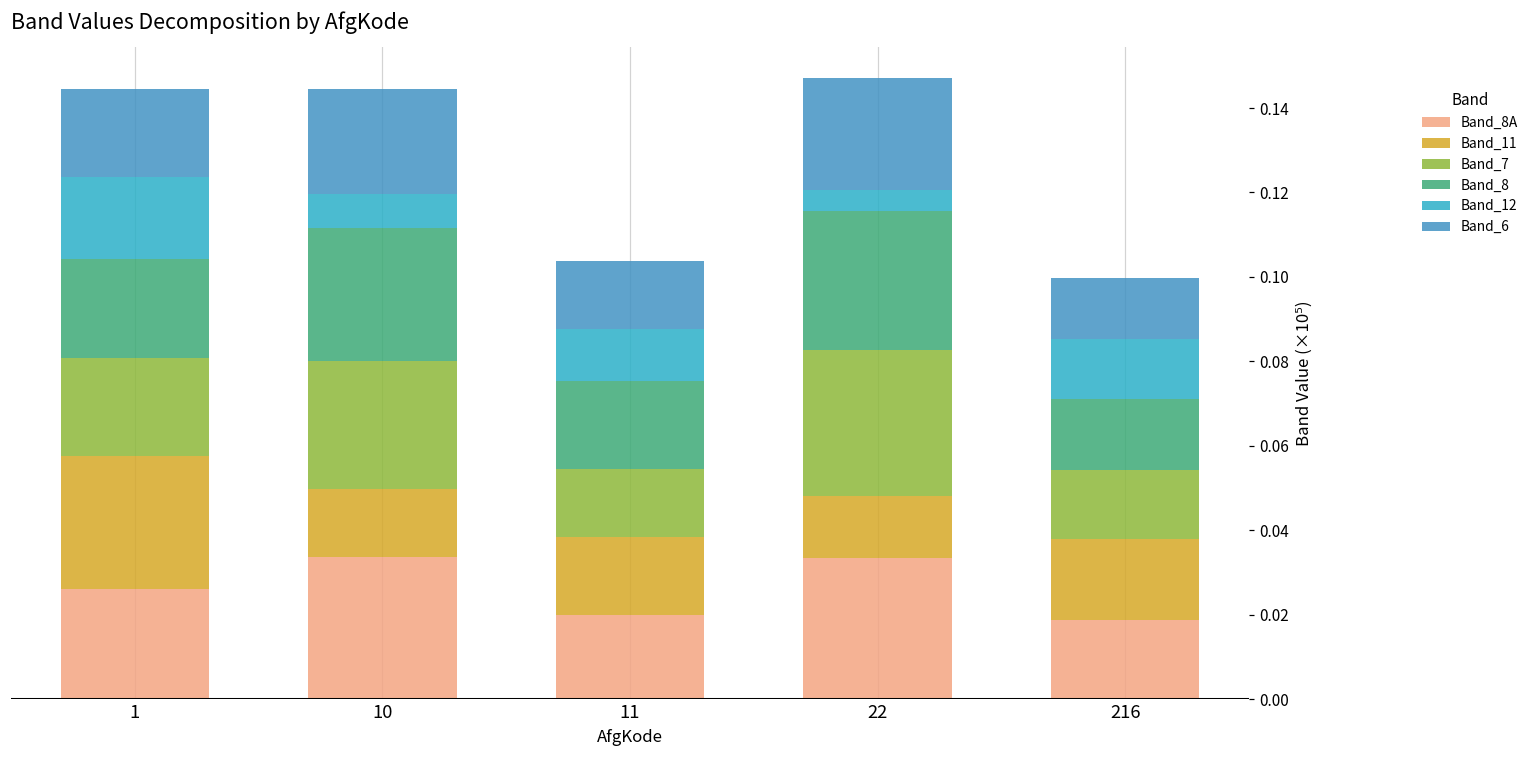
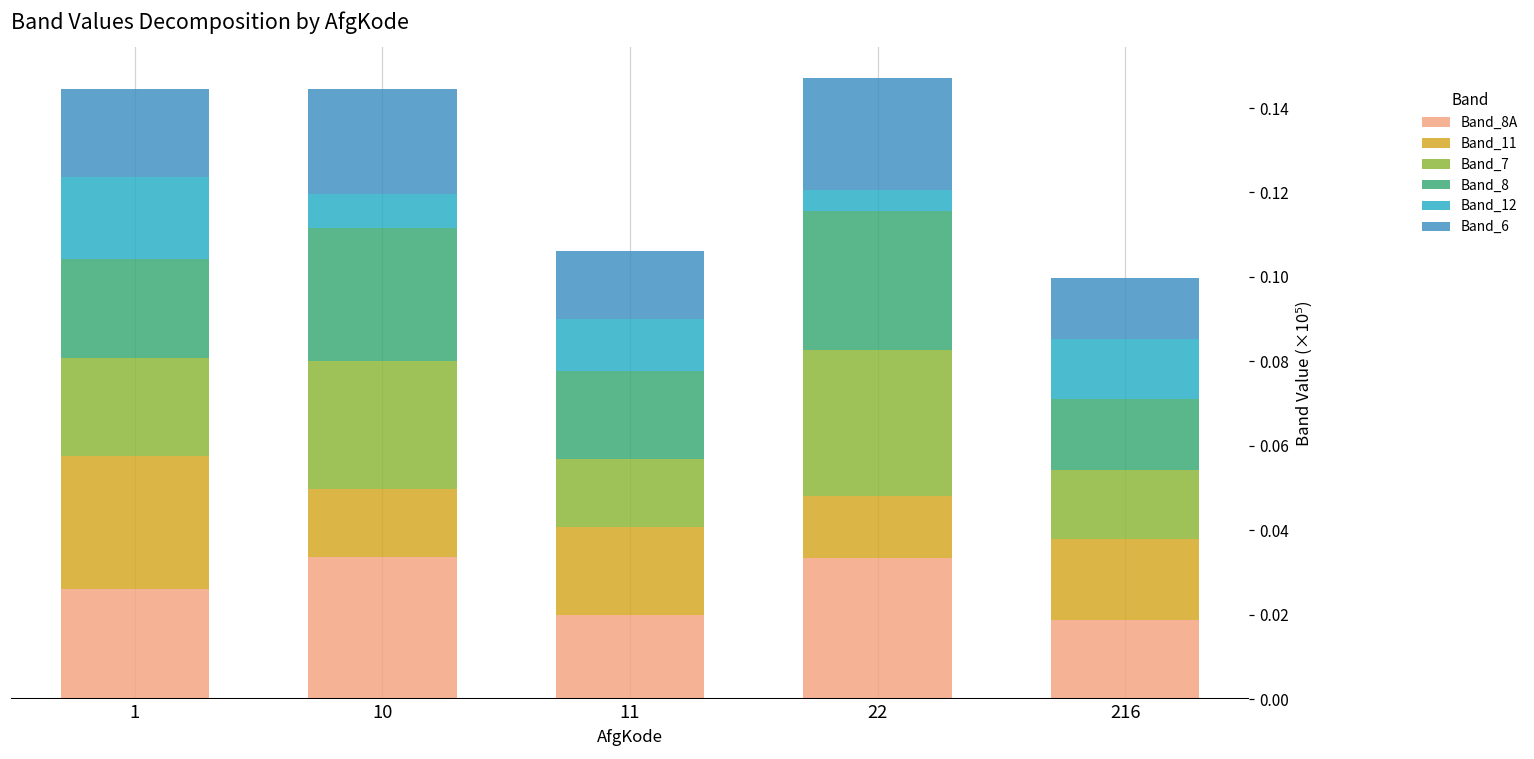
  {
    "Band_11": {
      "1": 0.031,
      "10": 0.016,
-     "11": 0.018,
+     "11": 0.021,
      "22": 0.015,
      "216": 0.019
    },
    "Band_7": {
      "1": 0.023,
      "10": 0.030,
      "11": 0.016,
      "22": 0.035,
      "216": 0.016
    },
    "Band_8": {
      "1": 0.024,
      "10": 0.032,
      "11": 0.021,
      "22": 0.033,
      "216": 0.017
    }
  }
